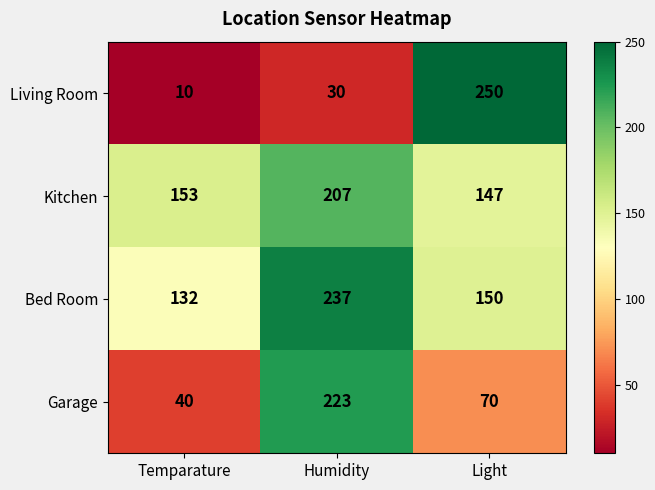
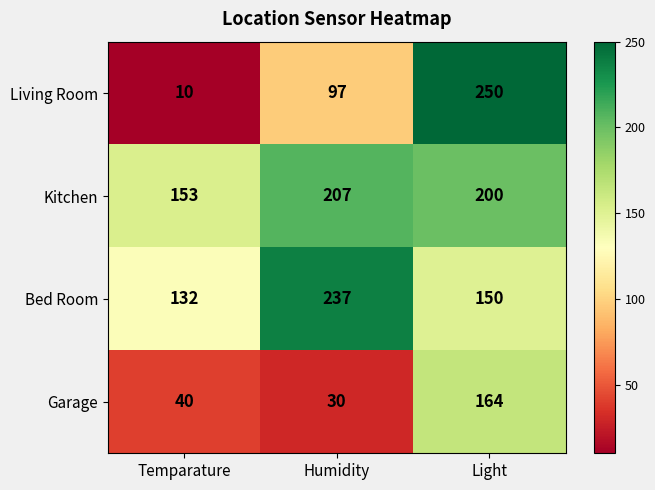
  {
    "Living Room": {
      "Temparature": 10,
-     "Humidity": 30,
+     "Humidity": 97,
      "Light": 250
    },
    "Kitchen": {
      "Temparature": 153,
      "Humidity": 207,
-     "Light": 147
+     "Light": 200
    },
    "Bed Room": {
      "Temparature": 132,
      "Humidity": 237,
      "Light": 150
    },
    "Garage": {
      "Temparature": 40,
-     "Humidity": 223,
-     "Light": 70
+     "Humidity": 30,
+     "Light": 164
    }
  }
